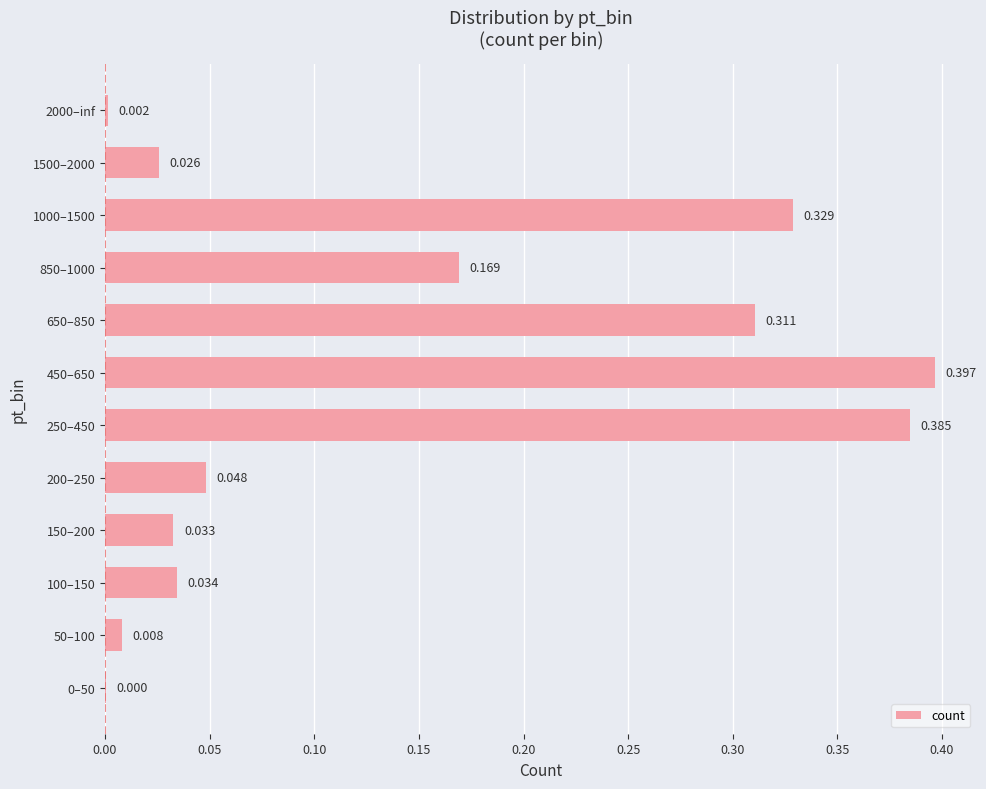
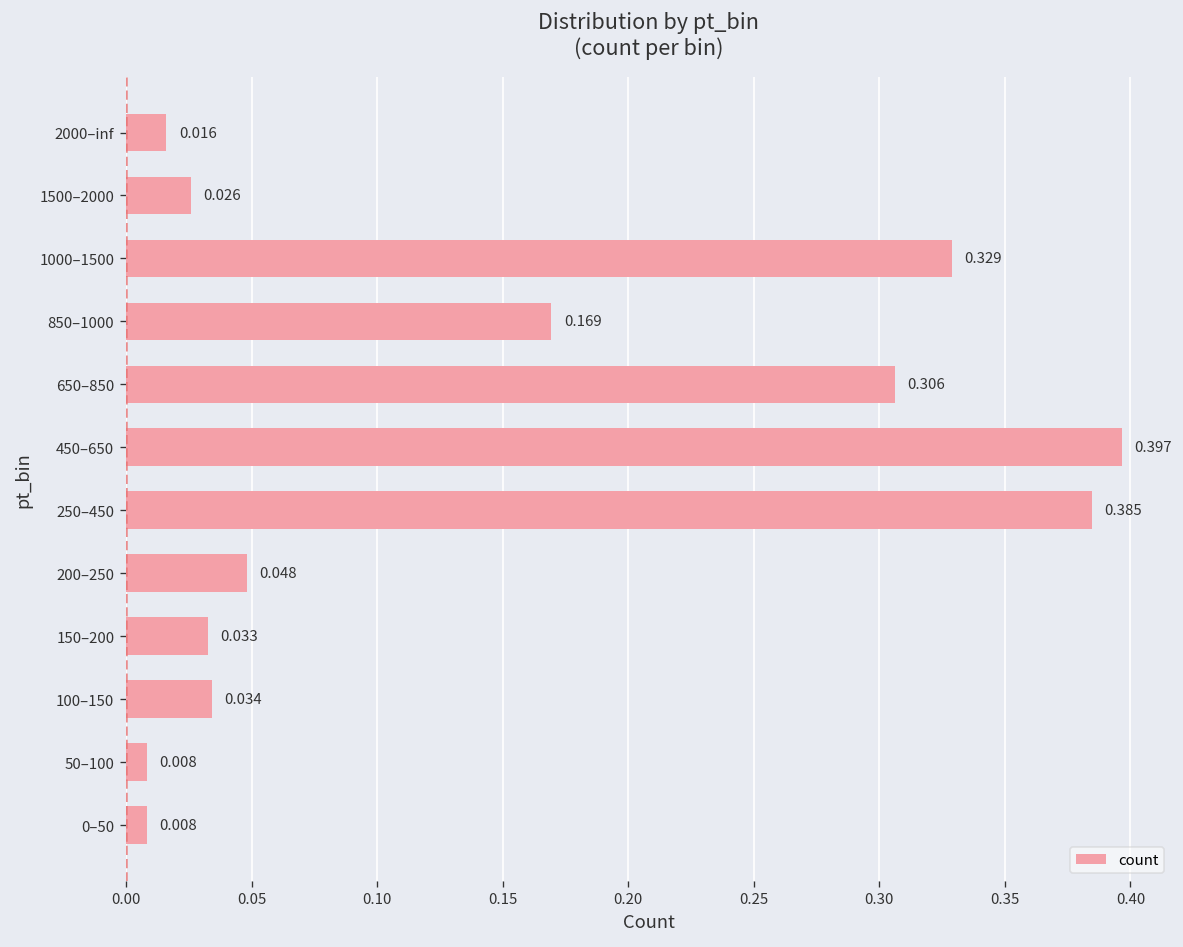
  {
-   "2000–inf": 0.002,
+   "2000–inf": 0.016,
    "1500–2000": 0.026,
    "1000–1500": 0.329,
    "850–1000": 0.169,
-   "650–850": 0.311,
+   "650–850": 0.306,
    "450–650": 0.397,
    "250–450": 0.385,
    "200–250": 0.048,
    "150–200": 0.033,
    "100–150": 0.034,
    "50–100": 0.008,
-   "0–50": 0.000
+   "0–50": 0.008
  }
